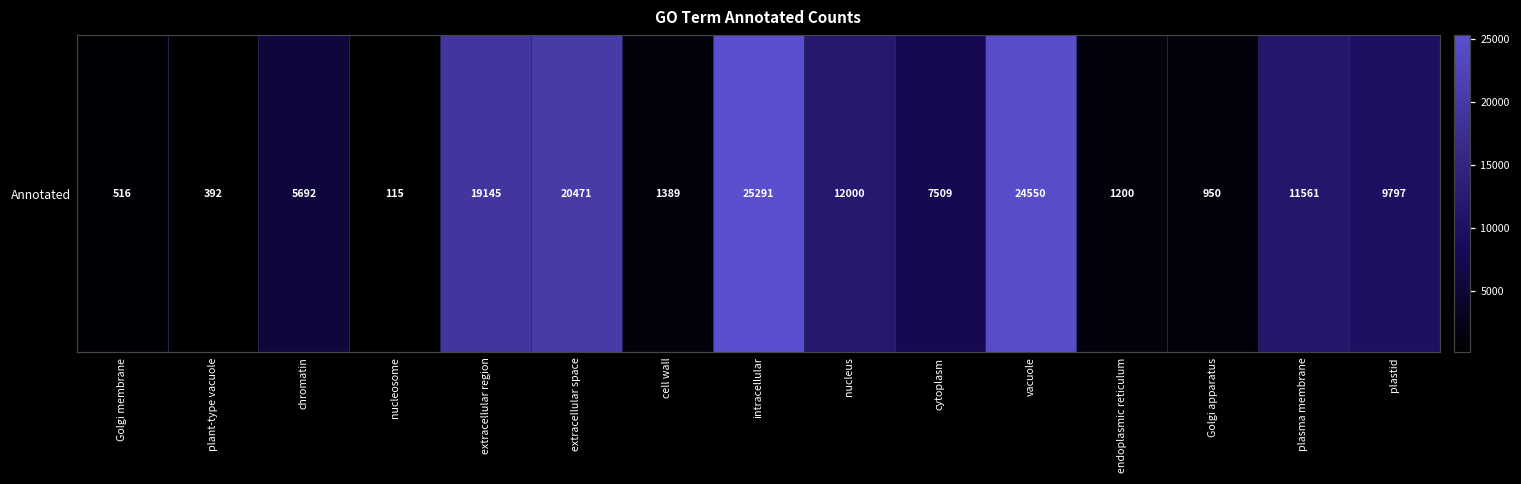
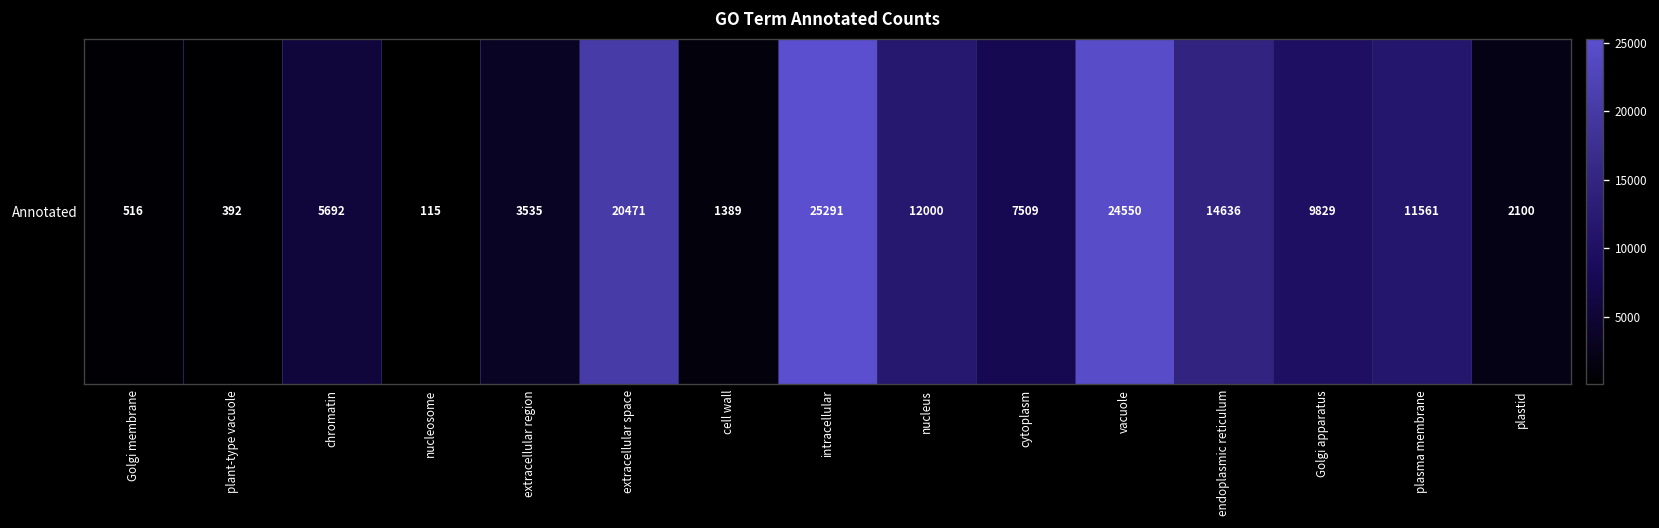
  {
    "Annotated": {
      "Golgi membrane": 516,
      "plant-type vacuole": 392,
      "chromatin": 5692,
      "nucleosome": 115,
-     "extracellular region": 19145,
+     "extracellular region": 3535,
      "extracellular space": 20471,
      "cell wall": 1389,
      "intracellular": 25291,
      "nucleus": 12000,
      "cytoplasm": 7509,
      "vacuole": 24550,
-     "endoplasmic reticulum": 1200,
-     "Golgi apparatus": 950,
+     "endoplasmic reticulum": 14636,
+     "Golgi apparatus": 9829,
      "plasma membrane": 11561,
-     "plastid": 9797
+     "plastid": 2100
    }
  }
